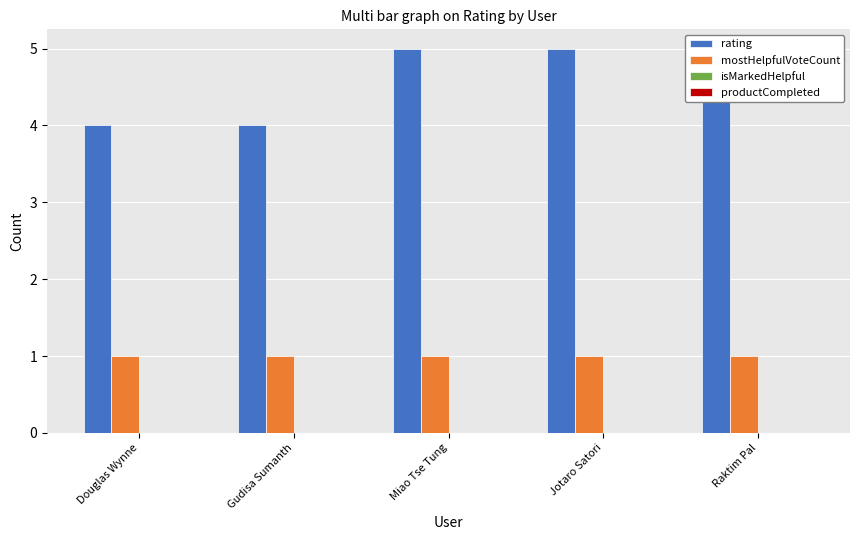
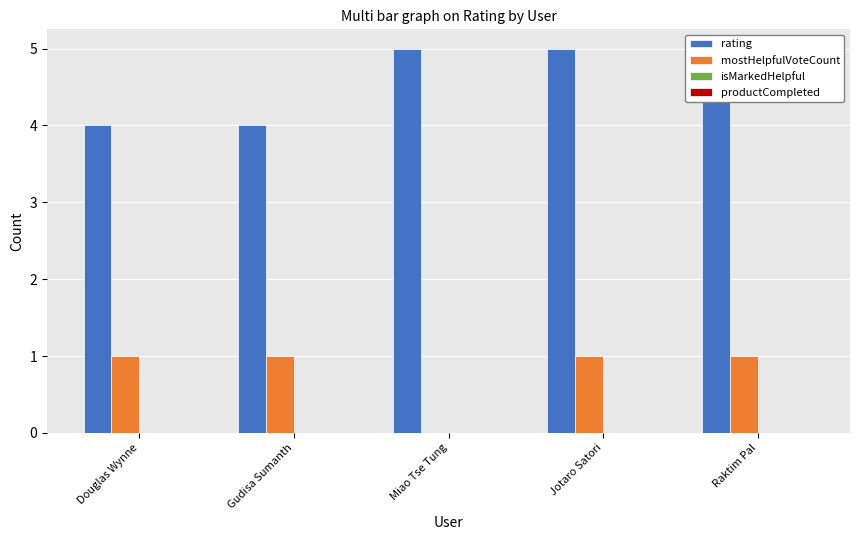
  {
    "rating": {
      "Douglas Wynne": 4,
      "Gudisa Sumanth": 4,
      "Miao Tse Tung": 5,
      "Jotaro Satori": 5
    },
    "mostHelpfulVoteCount": {
      "Douglas Wynne": 1,
      "Gudisa Sumanth": 1,
-     "Miao Tse Tung": 1,
+     "Miao Tse Tung": 0,
      "Jotaro Satori": 1,
      "Raktim Pal": 1
    },
    "isMarkedHelpful": {
      "Douglas Wynne": 0,
      "Gudisa Sumanth": 0,
      "Miao Tse Tung": 0,
      "Jotaro Satori": 0,
      "Raktim Pal": 0
    },
    "productCompleted": {
      "Douglas Wynne": 0,
      "Gudisa Sumanth": 0,
      "Miao Tse Tung": 0,
      "Jotaro Satori": 0,
      "Raktim Pal": 0
    }
  }
